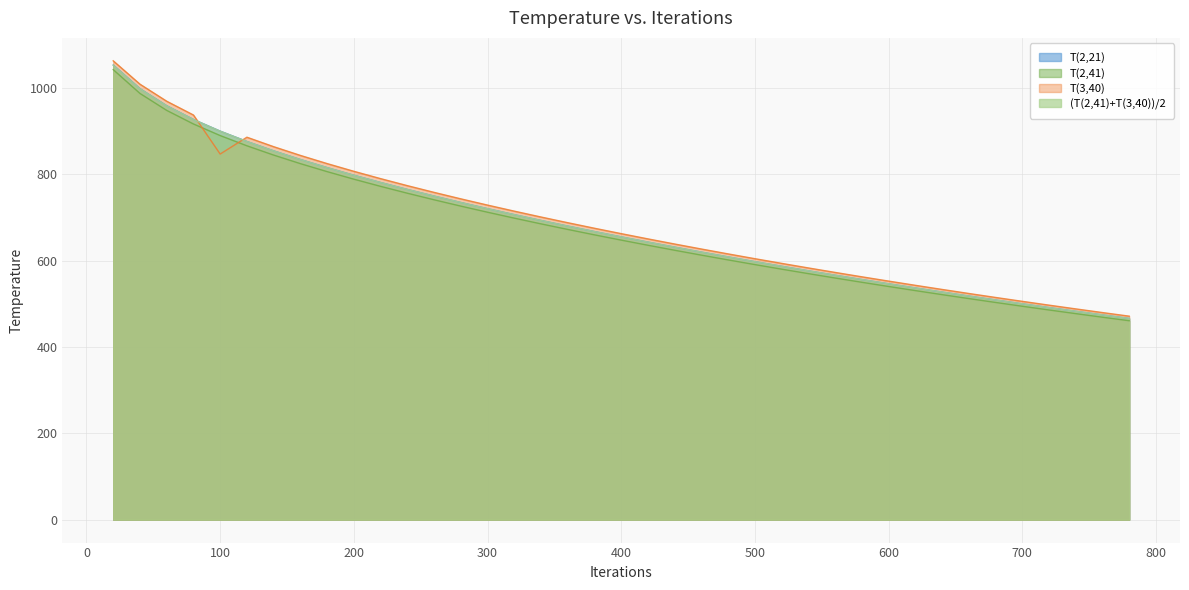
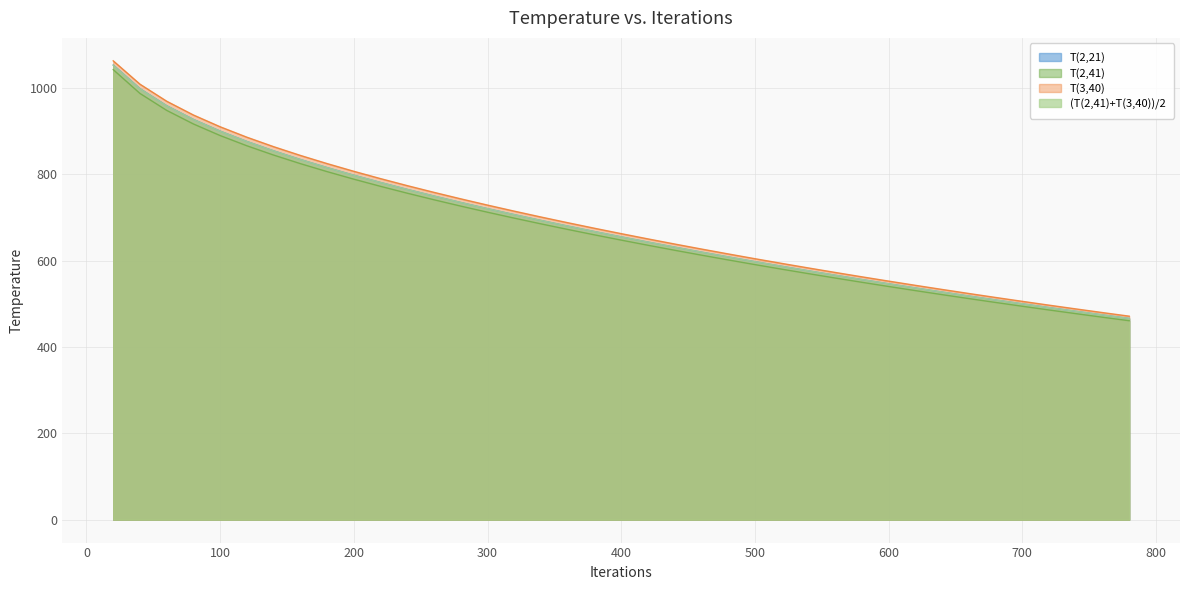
  {
    "T(3,40)": {
-     "100": 850,
+     "100": 910,
      "200": 810,
      "300": 730,
      "400": 660,
      "500": 600,
      "600": 550
    }
  }
